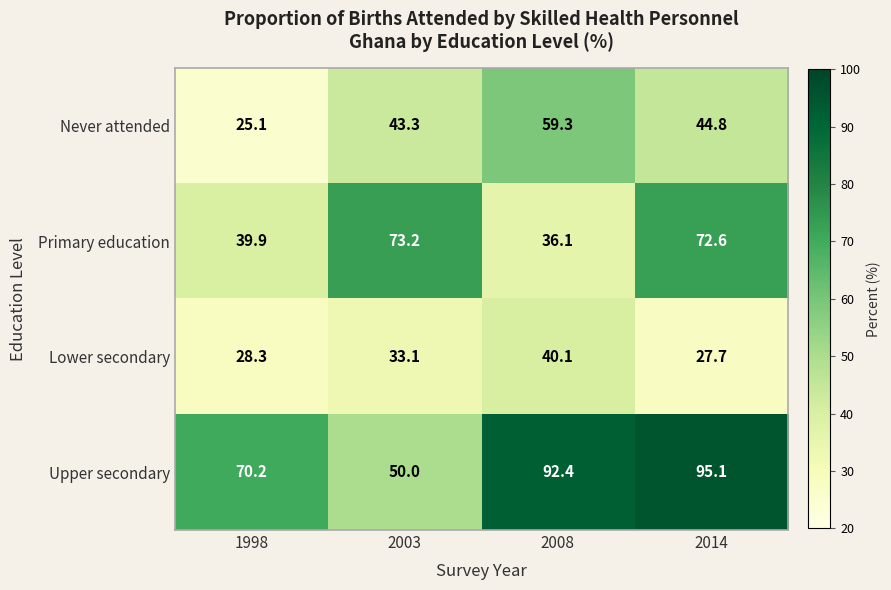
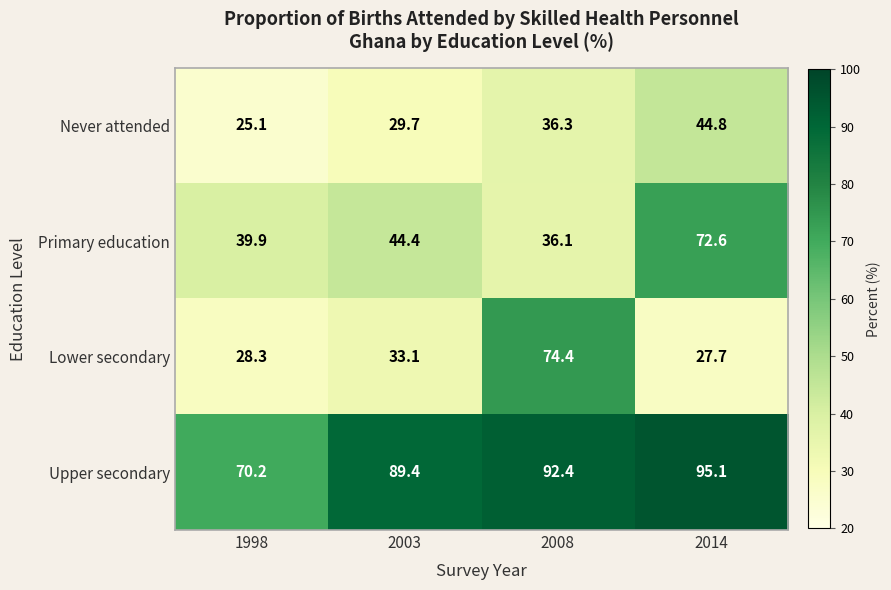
  {
    "Never attended": {
      "1998": 25.1,
-     "2003": 43.3,
-     "2008": 59.3,
+     "2003": 29.7,
+     "2008": 36.3,
      "2014": 44.8
    },
    "Primary education": {
      "1998": 39.9,
-     "2003": 73.2,
+     "2003": 44.4,
      "2008": 36.1,
      "2014": 72.6
    },
    "Lower secondary": {
      "1998": 28.3,
      "2003": 33.1,
-     "2008": 40.1,
+     "2008": 74.4,
      "2014": 27.7
    },
    "Upper secondary": {
      "1998": 70.2,
-     "2003": 50.0,
+     "2003": 89.4,
      "2008": 92.4,
      "2014": 95.1
    }
  }
